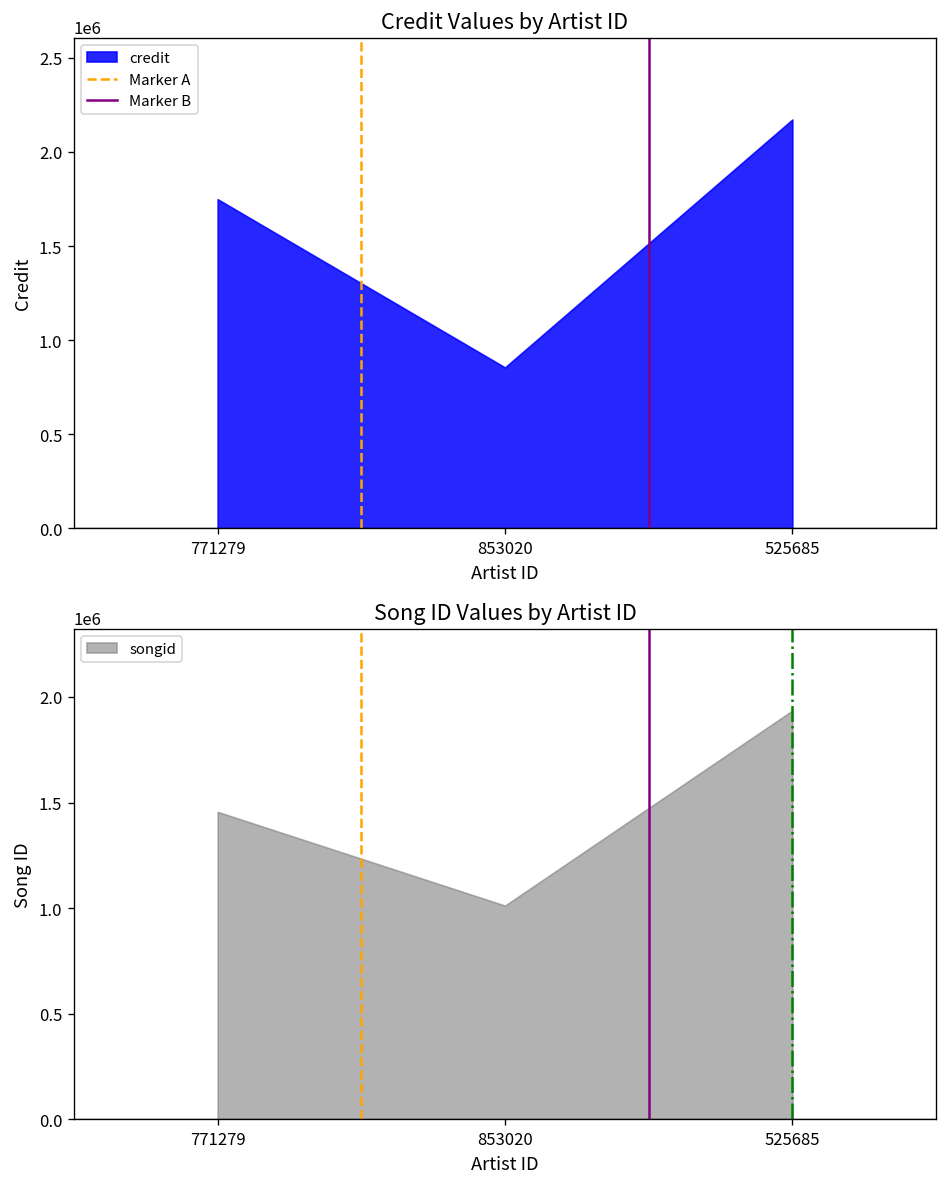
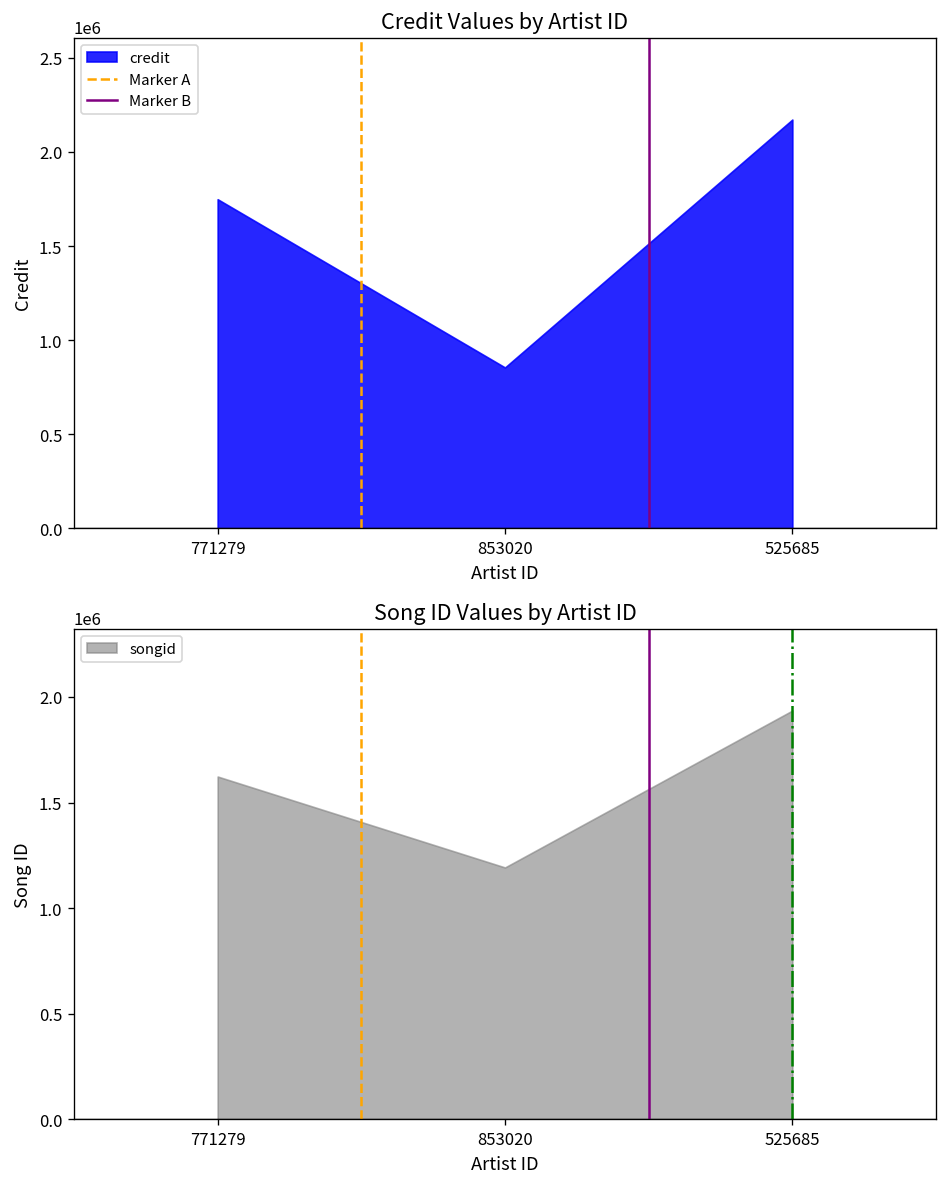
  {
    "Credit Values by Artist ID": {
      "771279": 1750000,
      "853020": 860000,
      "525685": 2170000
    },
    "Song ID Values by Artist ID": {
-     "771279": 1460000,
-     "853020": 1010000,
+     "771279": 1620000,
+     "853020": 1190000,
      "525685": 1940000
    }
  }
